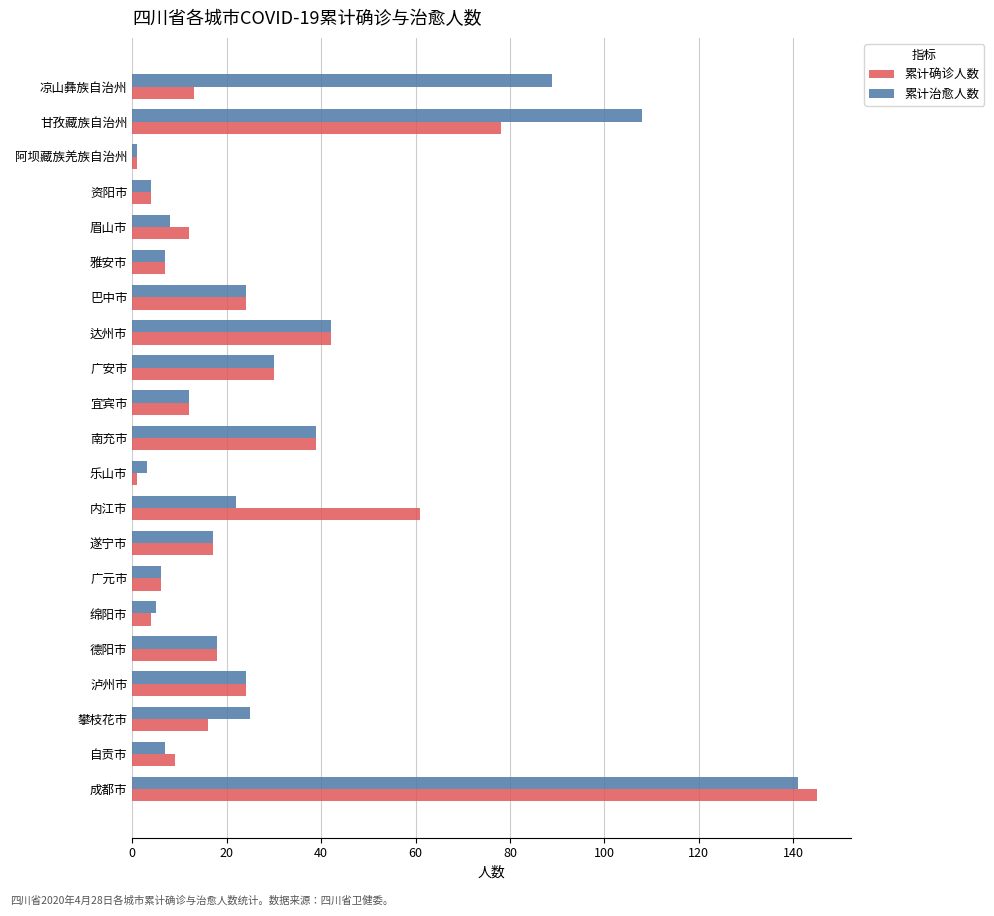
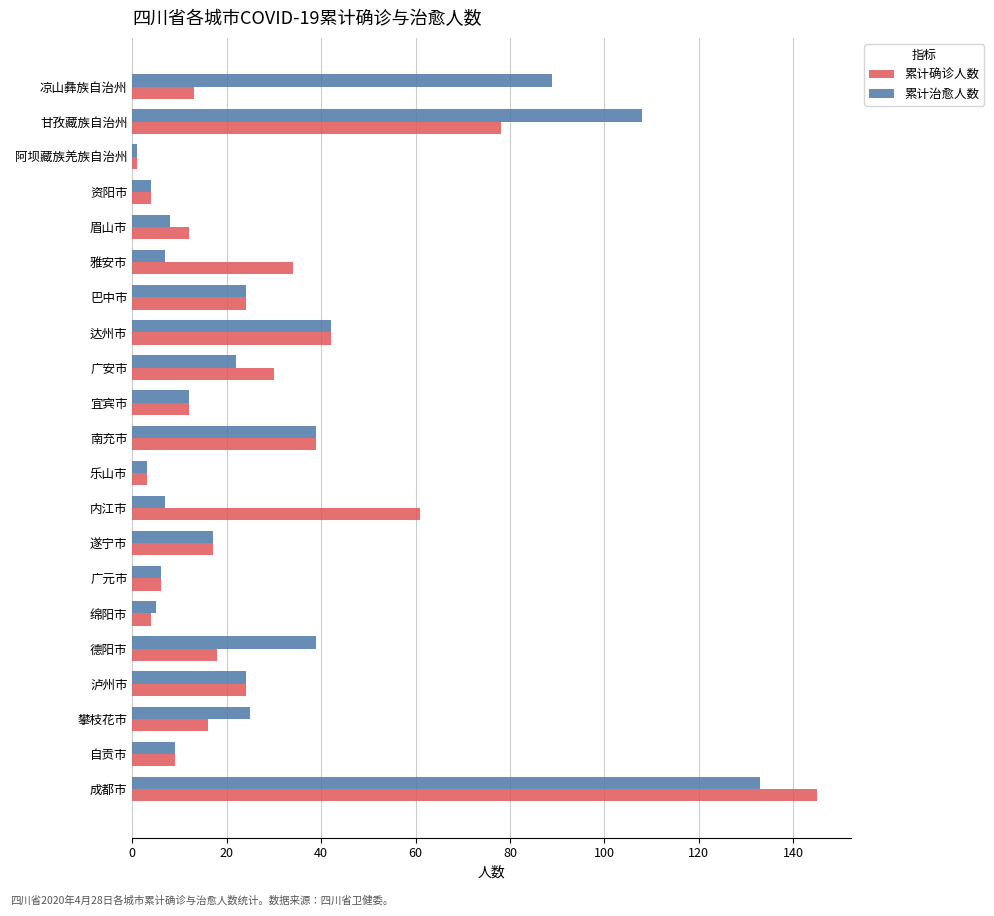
  {
    "累计确诊人数": {
      "凉山彝族自治州": 13,
      "甘孜藏族自治州": 78,
      "阿坝藏族羌族自治州": 1,
      "资阳市": 4,
      "眉山市": 12,
-     "雅安市": 7,
+     "雅安市": 34,
      "巴中市": 24,
      "达州市": 42,
      "广安市": 30,
      "宜宾市": 12,
      "南充市": 39,
-     "乐山市": 1,
+     "乐山市": 3,
      "内江市": 61,
      "遂宁市": 17,
      "广元市": 6,
      "绵阳市": 4,
      "德阳市": 18,
      "泸州市": 24,
      "攀枝花市": 16,
      "自贡市": 9,
      "成都市": 145
    },
    "累计治愈人数": {
      "凉山彝族自治州": 89,
      "甘孜藏族自治州": 108,
      "阿坝藏族羌族自治州": 1,
      "资阳市": 4,
      "眉山市": 8,
      "雅安市": 7,
      "巴中市": 24,
      "达州市": 42,
-     "广安市": 30,
+     "广安市": 22,
      "宜宾市": 12,
      "南充市": 39,
      "乐山市": 3,
-     "内江市": 22,
+     "内江市": 7,
      "遂宁市": 17,
      "广元市": 6,
      "绵阳市": 5,
-     "德阳市": 18,
+     "德阳市": 39,
      "泸州市": 24,
      "攀枝花市": 25,
-     "自贡市": 7,
-     "成都市": 141
+     "自贡市": 9,
+     "成都市": 133
    }
  }
